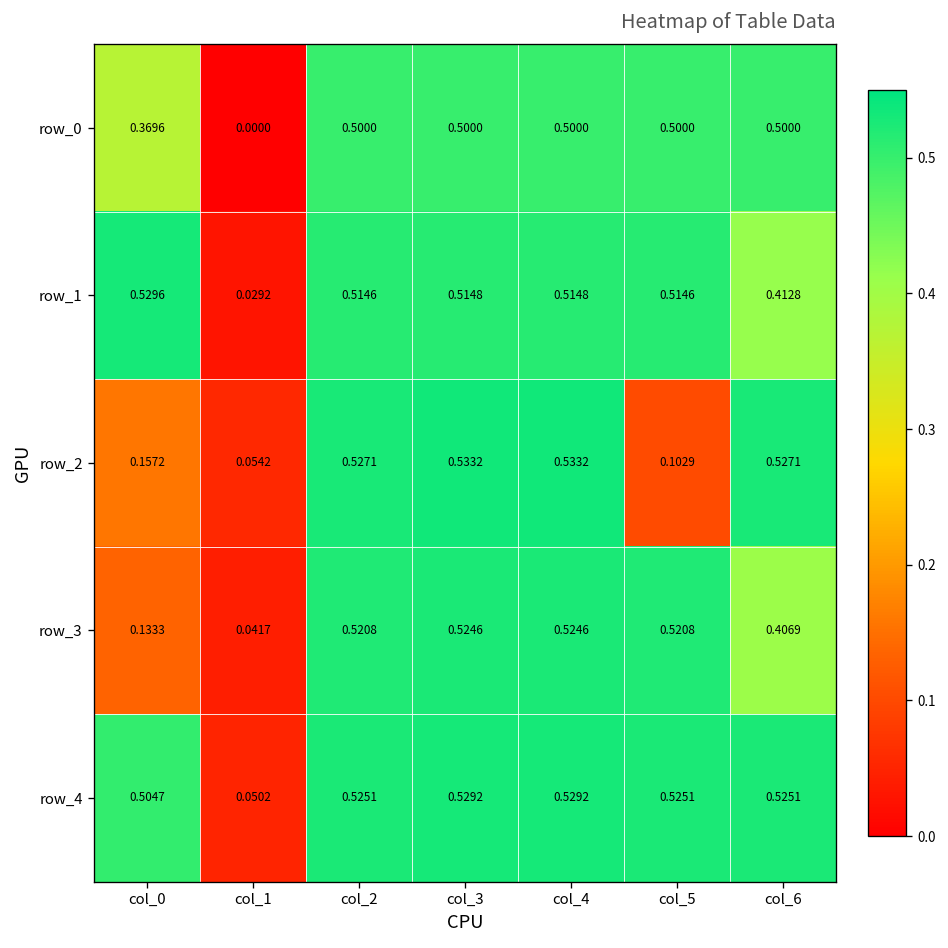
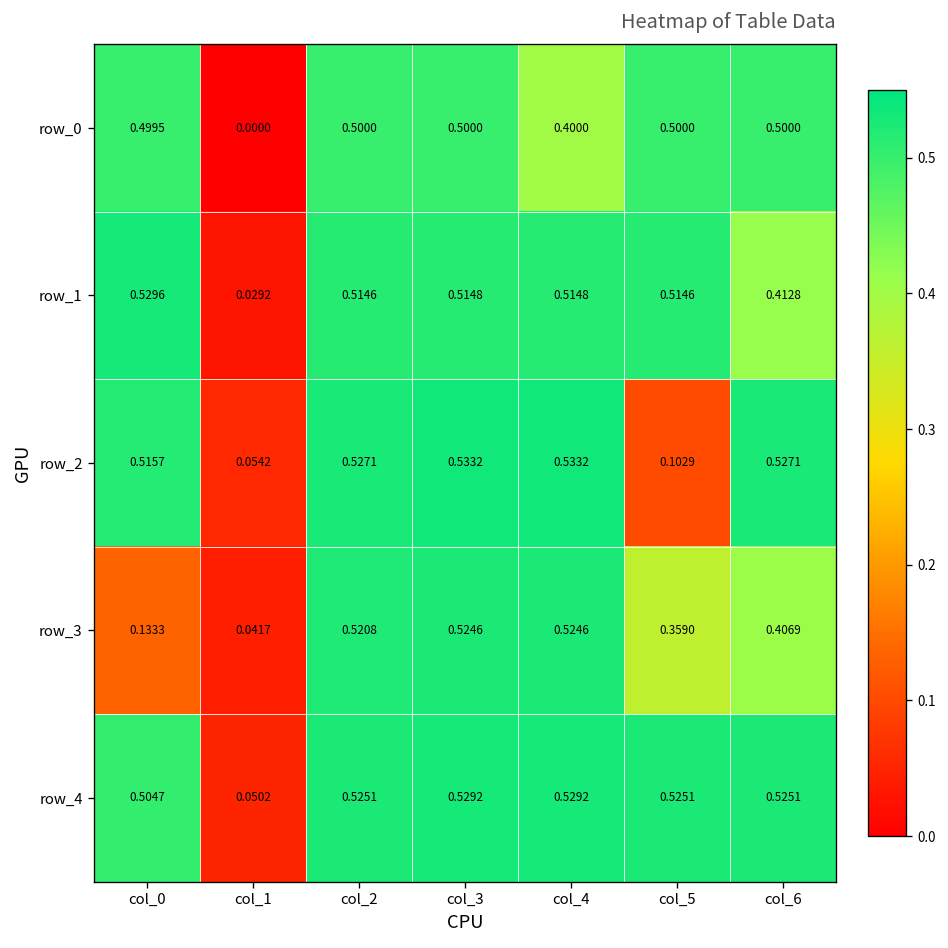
  {
    "row_0": {
-     "col_0": 0.3696,
+     "col_0": 0.4995,
      "col_1": 0.0000,
      "col_2": 0.5000,
      "col_3": 0.5000,
-     "col_4": 0.5000,
+     "col_4": 0.4000,
      "col_5": 0.5000,
      "col_6": 0.5000
    },
    "row_1": {
      "col_0": 0.5296,
      "col_1": 0.0292,
      "col_2": 0.5146,
      "col_3": 0.5148,
      "col_4": 0.5148,
      "col_5": 0.5146,
      "col_6": 0.4128
    },
    "row_2": {
-     "col_0": 0.1572,
+     "col_0": 0.5157,
      "col_1": 0.0542,
      "col_2": 0.5271,
      "col_3": 0.5332,
      "col_4": 0.5332,
      "col_5": 0.1029,
      "col_6": 0.5271
    },
    "row_3": {
      "col_0": 0.1333,
      "col_1": 0.0417,
      "col_2": 0.5208,
      "col_3": 0.5246,
      "col_4": 0.5246,
-     "col_5": 0.5208,
+     "col_5": 0.3590,
      "col_6": 0.4069
    },
    "row_4": {
      "col_0": 0.5047,
      "col_1": 0.0502,
      "col_2": 0.5251,
      "col_3": 0.5292,
      "col_4": 0.5292,
      "col_5": 0.5251,
      "col_6": 0.5251
    }
  }
